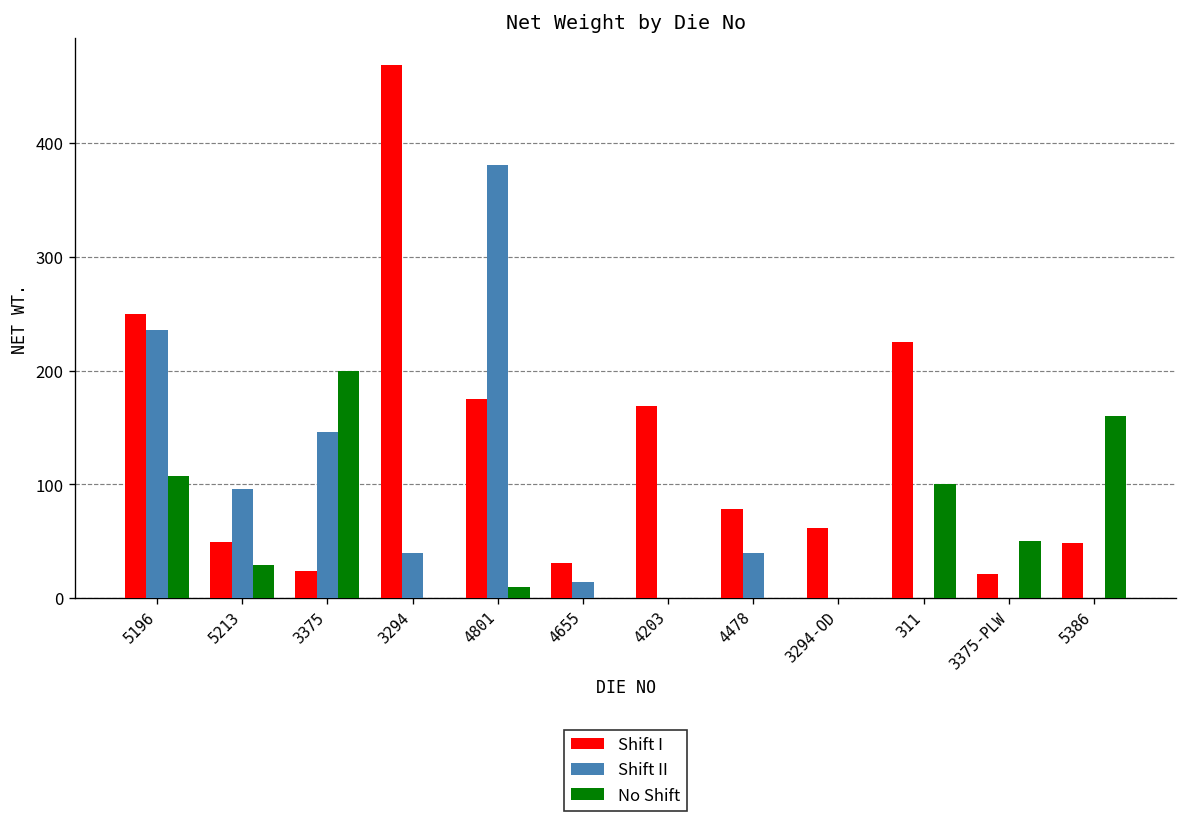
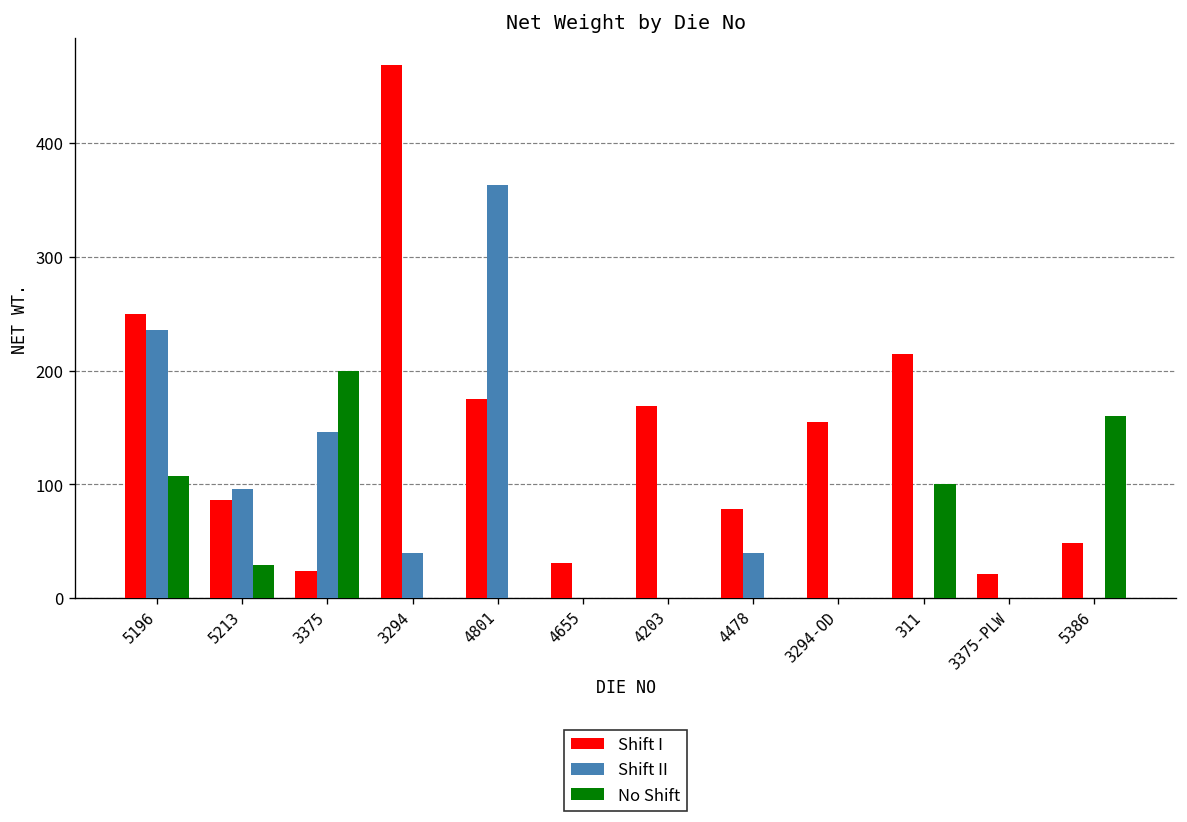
  {
    "Shift I": {
      "5196": 250,
-     "5213": 50,
+     "5213": 90,
      "3375": 20,
      "3294": 470,
      "4801": 180,
      "4655": 30,
      "4203": 170,
      "4478": 80,
-     "3294-OD": 60,
-     "311": 230,
+     "3294-OD": 160,
+     "311": 220,
      "3375-PLW": 20,
      "5386": 50
    },
    "Shift II": {
      "5196": 240,
      "5213": 100,
      "3375": 150,
      "3294": 40,
-     "4801": 380,
-     "4655": 10,
+     "4801": 360,
+     "4655": 0,
      "4203": 0,
      "4478": 40,
      "3294-OD": 0,
      "311": 0,
      "3375-PLW": 0,
      "5386": 0
    },
    "No Shift": {
      "5196": 110,
      "5213": 30,
      "3375": 200,
      "3294": 0,
-     "4801": 10,
+     "4801": 0,
      "4655": 0,
      "4203": 0,
      "4478": 0,
      "3294-OD": 0,
      "311": 100,
-     "3375-PLW": 50,
+     "3375-PLW": 0,
      "5386": 160
    }
  }
